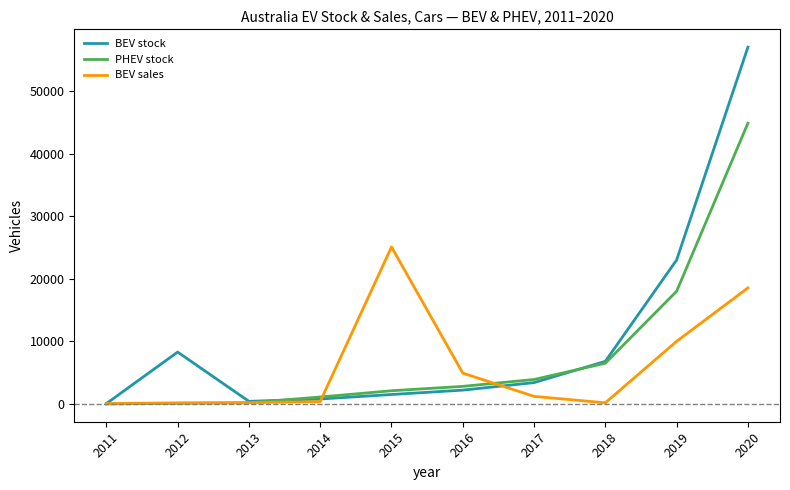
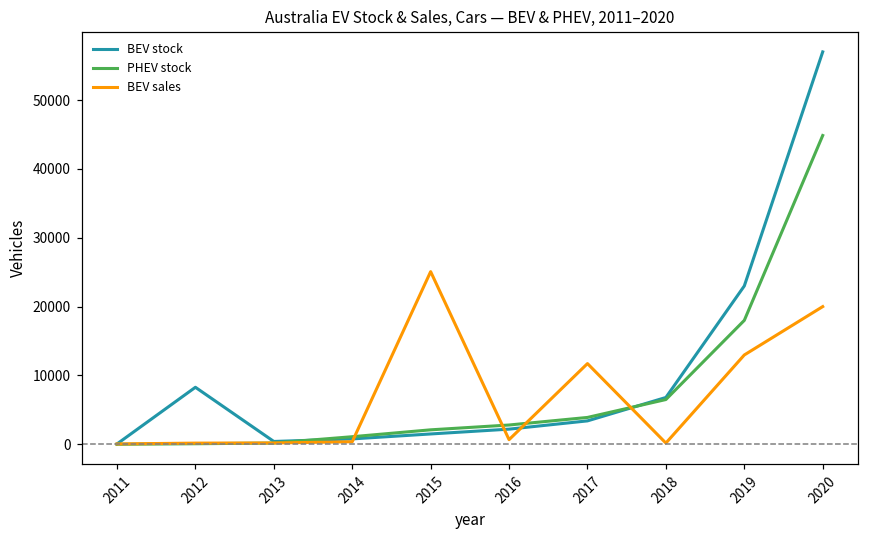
  {
    "BEV stock": {
      "2012": 8000,
      "2015": 2000,
      "2016": 2000,
      "2017": 3000,
      "2019": 23000,
      "2020": 57000
    },
    "PHEV stock": {
      "2015": 2000,
      "2016": 3000,
      "2017": 4000,
      "2019": 18000,
      "2020": 45000
    },
    "BEV sales": {
      "2014": 0,
      "2015": 25000,
-     "2016": 5000,
-     "2017": 1000,
+     "2016": 1000,
+     "2017": 12000,
      "2018": 0,
-     "2019": 10000,
-     "2020": 19000
+     "2019": 13000,
+     "2020": 20000
    }
  }
